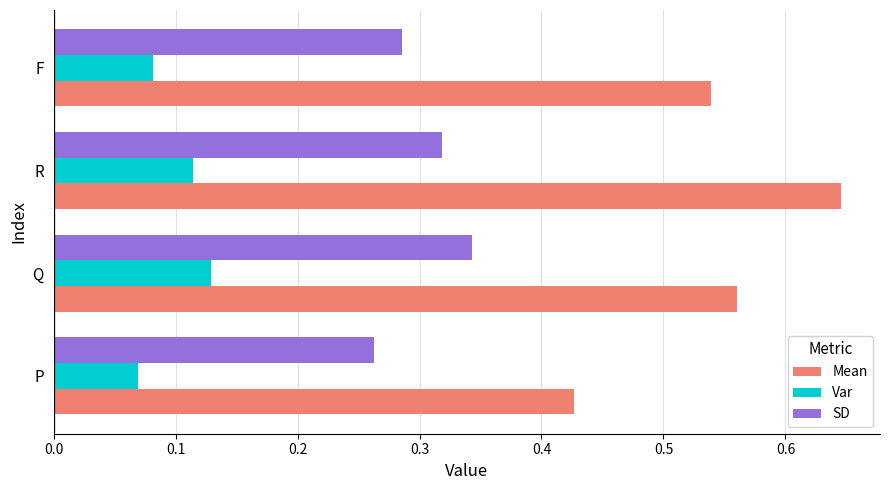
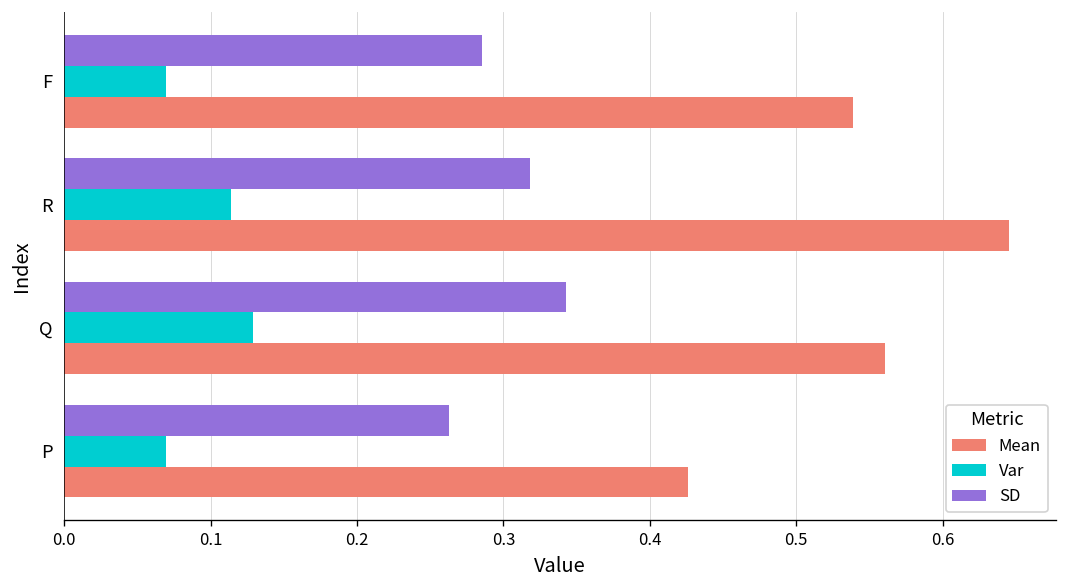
  {
    "Mean": {
      "F": 0.539,
      "R": 0.645,
      "Q": 0.561,
      "P": 0.426
    },
    "Var": {
-     "F": 0.082,
+     "F": 0.070,
      "R": 0.114,
      "Q": 0.129,
      "P": 0.069
    },
    "SD": {
      "F": 0.286,
      "R": 0.318,
      "Q": 0.343,
      "P": 0.263
    }
  }
